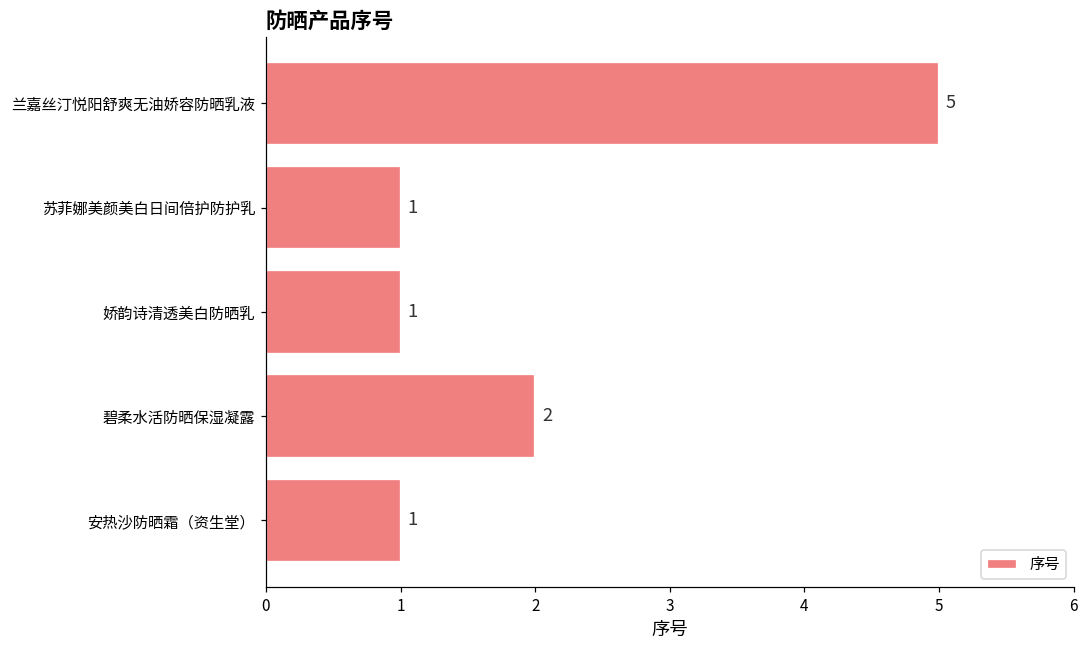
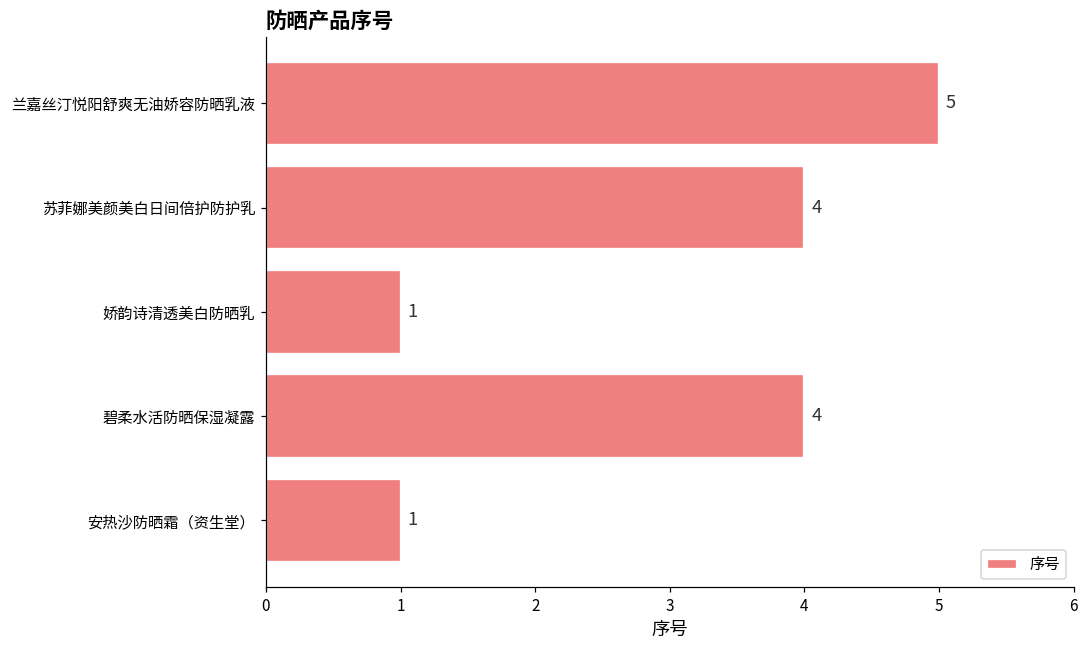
  {
    "兰嘉丝汀悦阳舒爽无油娇容防晒乳液": 5,
-   "苏菲娜美颜美白日间倍护防护乳": 1,
+   "苏菲娜美颜美白日间倍护防护乳": 4,
    "娇韵诗清透美白防晒乳": 1,
-   "碧柔水活防晒保湿凝露": 2,
+   "碧柔水活防晒保湿凝露": 4,
    "安热沙防晒霜（资生堂）": 1
  }
